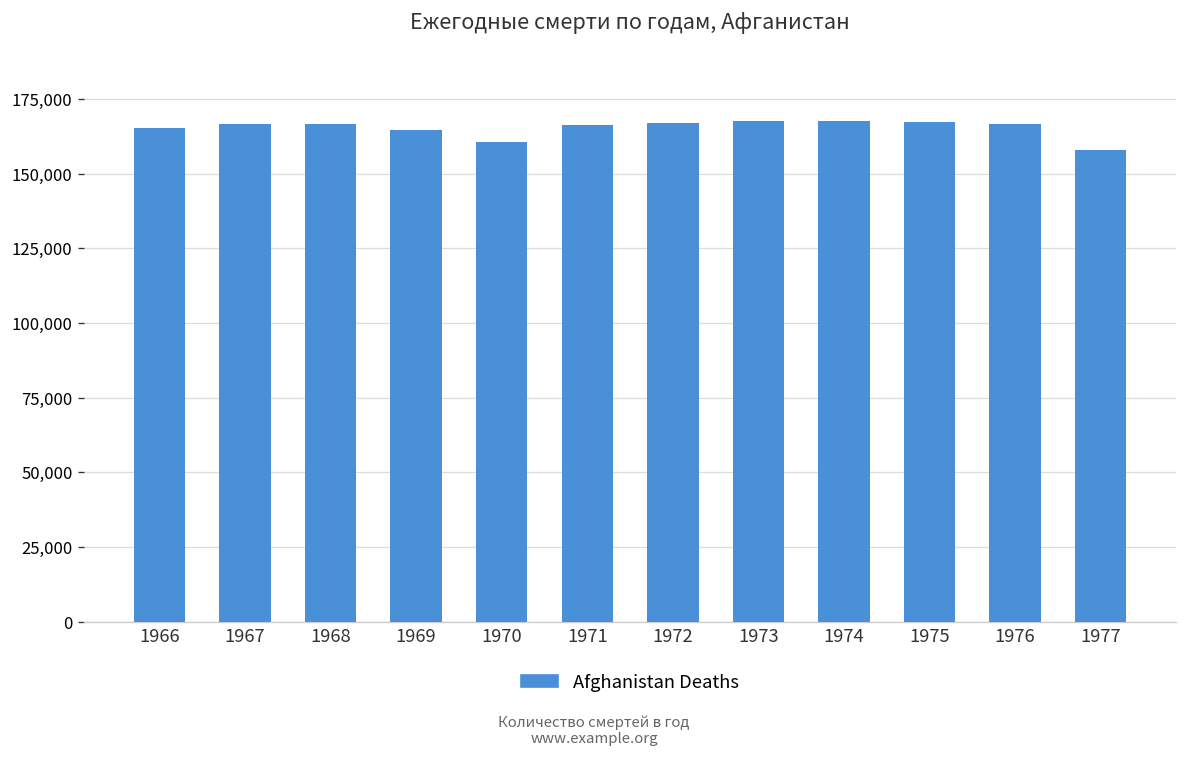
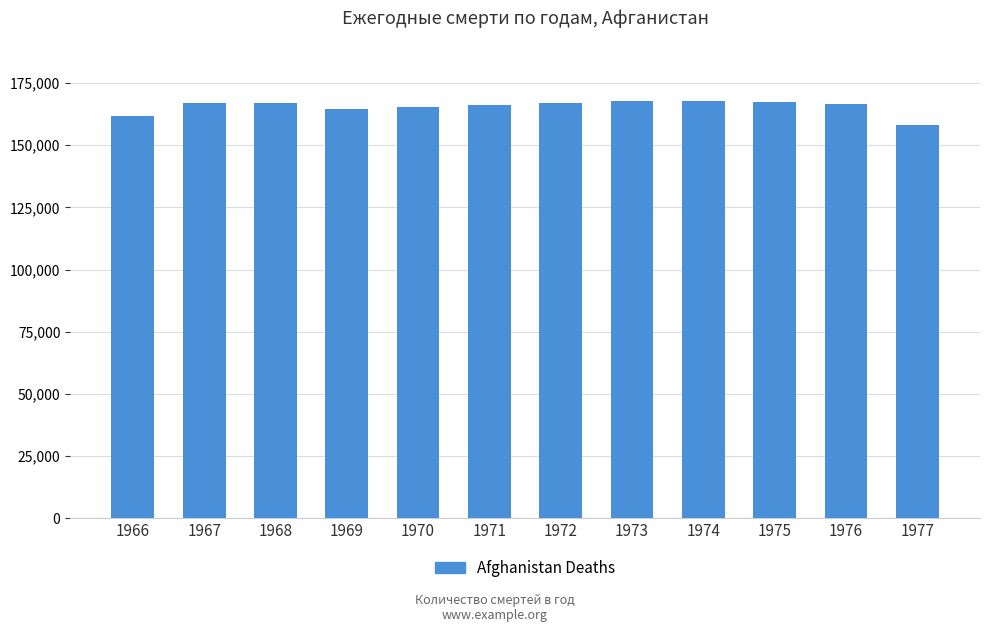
  {
-   "1966": "166,000",
+   "1966": "162,000",
    "1967": "167,000",
    "1968": "167,000",
    "1969": "165,000",
-   "1970": "161,000",
+   "1970": "165,000",
    "1971": "166,000",
    "1972": "167,000",
    "1973": "168,000",
    "1974": "168,000",
    "1975": "168,000",
    "1976": "167,000",
    "1977": "158,000"
  }
